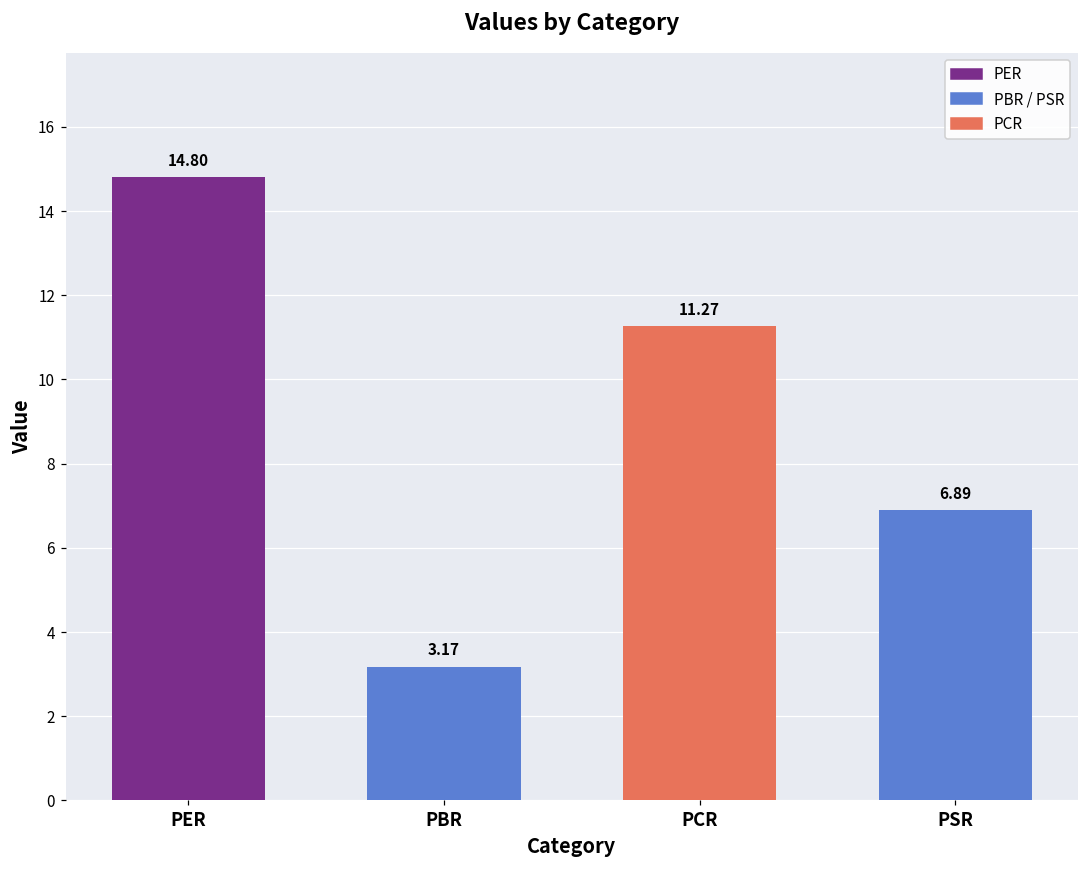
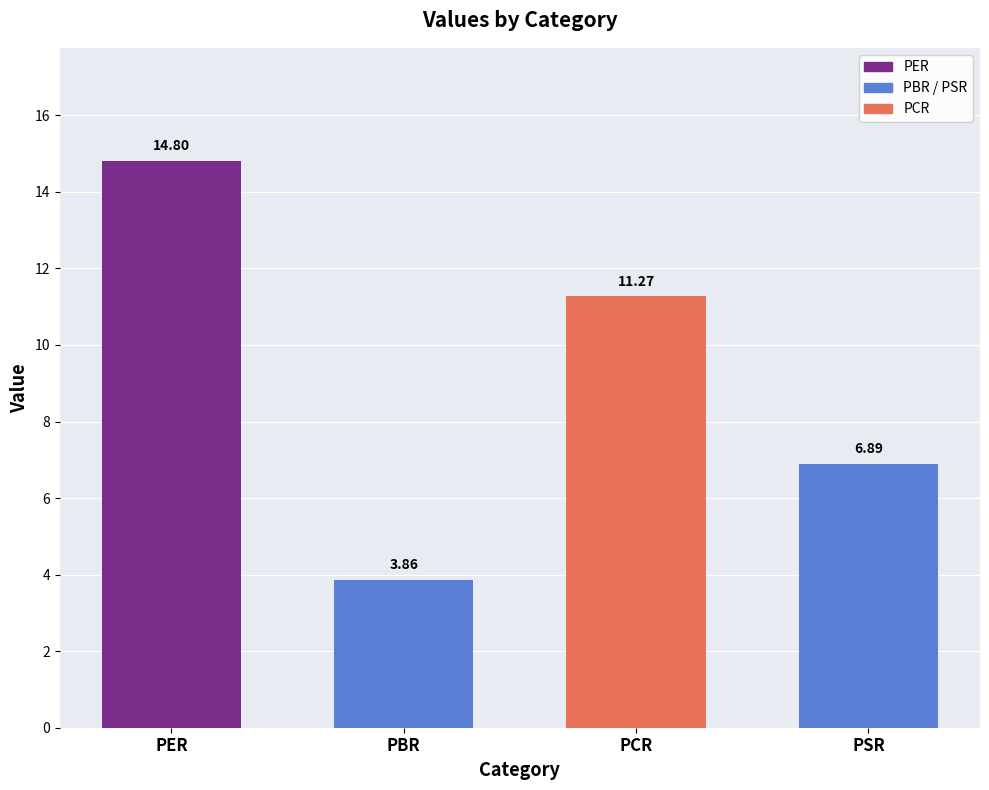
  {
    "PER": 14.80,
-   "PBR": 3.17,
+   "PBR": 3.86,
    "PCR": 11.27,
    "PSR": 6.89
  }
